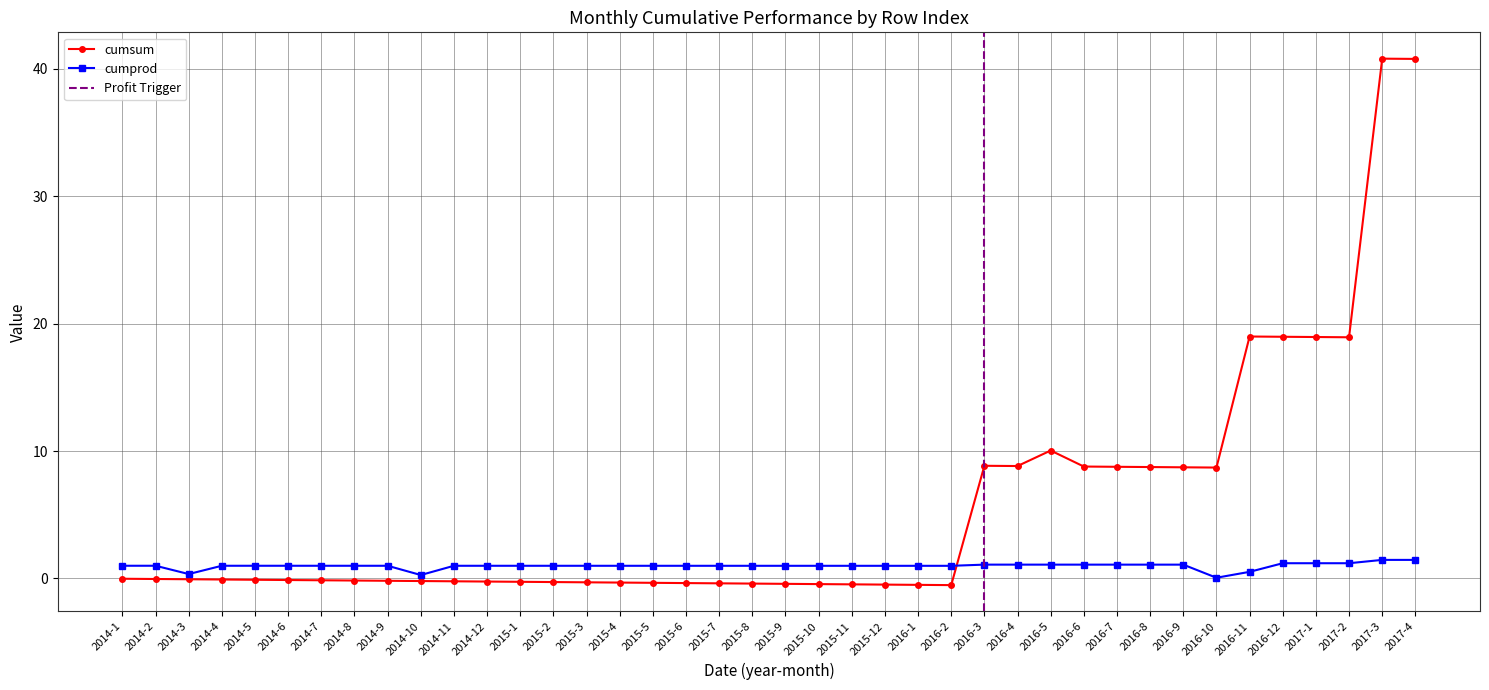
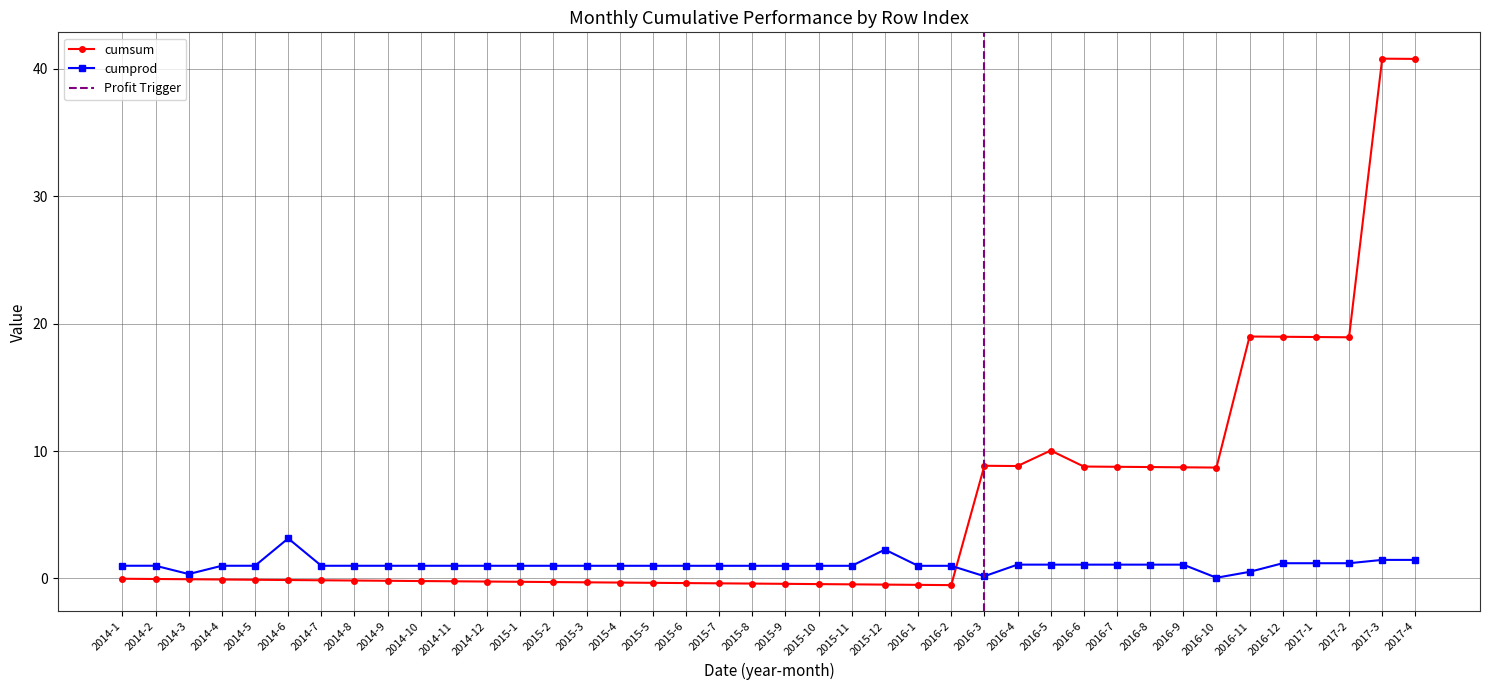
  {
    "cumsum": {
      "2014-1": 0.0,
      "2014-2": 0.0,
      "2014-3": -0.1,
      "2014-4": -0.1,
      "2014-5": -0.1,
      "2014-6": -0.1,
      "2014-7": -0.1,
      "2014-8": -0.2,
      "2014-9": -0.2,
      "2014-10": -0.2,
      "2014-11": -0.2,
      "2014-12": -0.2,
      "2015-1": -0.3,
      "2015-2": -0.3,
      "2015-3": -0.3,
      "2015-4": -0.3,
      "2015-5": -0.3,
      "2015-6": -0.4,
      "2015-7": -0.4,
      "2015-8": -0.4,
      "2015-9": -0.4,
      "2015-10": -0.4,
      "2015-11": -0.5,
      "2015-12": -0.5,
      "2016-1": -0.5,
      "2016-2": -0.5,
      "2016-3": 8.8,
      "2016-4": 8.8,
      "2016-5": 10.0,
      "2016-6": 8.8,
      "2016-7": 8.8,
      "2016-8": 8.7,
      "2016-9": 8.7,
      "2016-10": 8.7,
      "2016-11": 19.0,
      "2016-12": 19.0,
      "2017-1": 18.9,
      "2017-2": 18.9,
      "2017-3": 40.8,
      "2017-4": 40.8
    },
    "cumprod": {
      "2014-1": 1.0,
      "2014-2": 1.0,
      "2014-3": 0.3,
      "2014-4": 1.0,
      "2014-5": 1.0,
-     "2014-6": 1.0,
+     "2014-6": 3.1,
      "2014-7": 1.0,
      "2014-8": 1.0,
      "2014-9": 1.0,
-     "2014-10": 0.3,
+     "2014-10": 1.0,
      "2014-11": 1.0,
      "2014-12": 1.0,
      "2015-1": 1.0,
      "2015-2": 1.0,
      "2015-3": 1.0,
      "2015-4": 1.0,
      "2015-5": 1.0,
      "2015-6": 1.0,
      "2015-7": 1.0,
      "2015-8": 1.0,
      "2015-9": 1.0,
      "2015-10": 1.0,
      "2015-11": 1.0,
-     "2015-12": 1.0,
+     "2015-12": 2.3,
      "2016-1": 1.0,
      "2016-2": 1.0,
-     "2016-3": 1.1,
+     "2016-3": 0.2,
      "2016-4": 1.1,
      "2016-5": 1.1,
      "2016-6": 1.1,
      "2016-7": 1.1,
      "2016-8": 1.1,
      "2016-9": 1.1,
      "2016-10": 0.1,
      "2016-11": 0.5,
      "2016-12": 1.2,
      "2017-1": 1.2,
      "2017-2": 1.2,
      "2017-3": 1.5,
      "2017-4": 1.5
    }
  }
